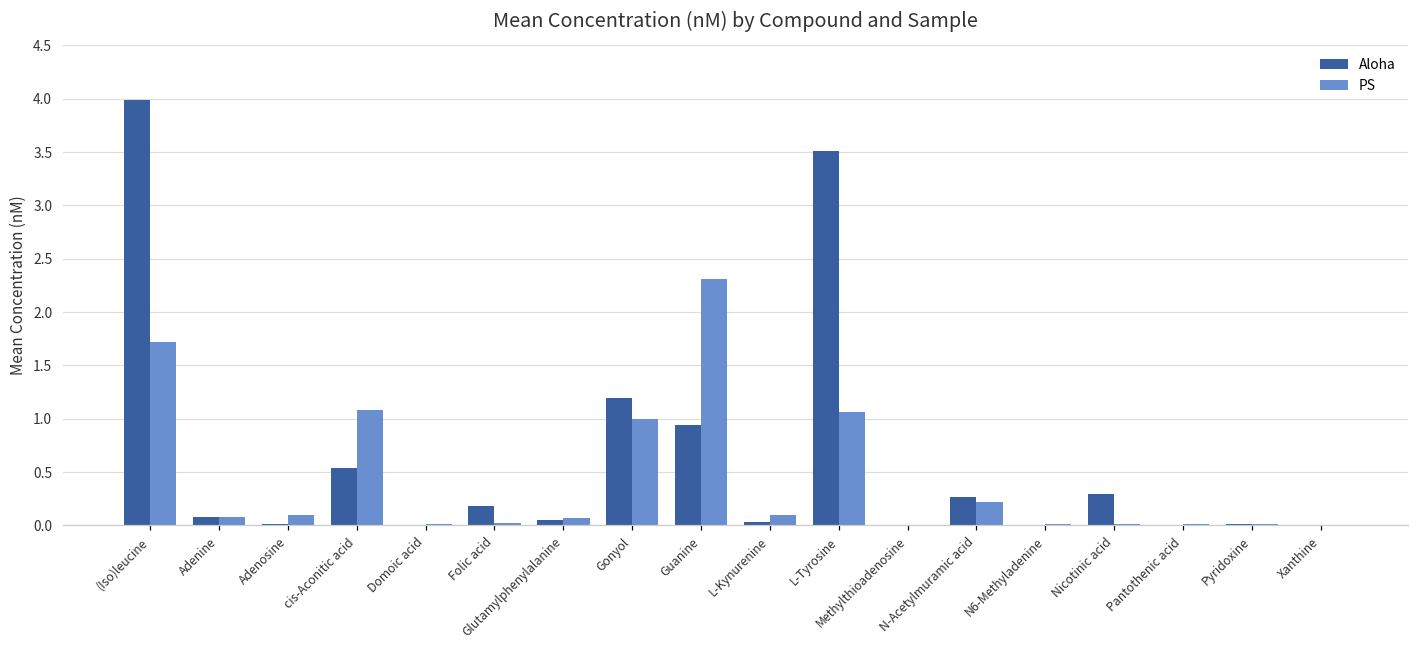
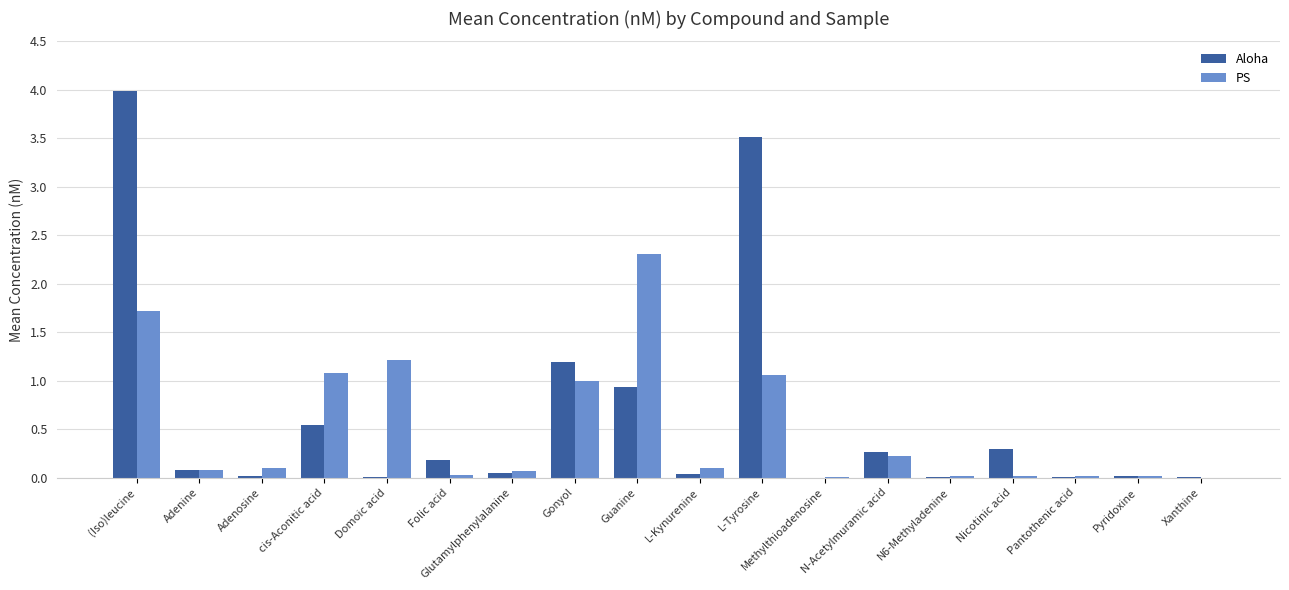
  {
    "Aloha": {
      "(Iso)leucine": 4.0,
      "Adenine": 0.1,
      "cis-Aconitic acid": 0.5,
      "Folic acid": 0.2,
      "Glutamylphenylalanine": 0.1,
      "Gonyol": 1.2,
      "Guanine": 0.9,
      "L-Kynurenine": 0.0,
      "L-Tyrosine": 3.5,
      "N-Acetylmuramic acid": 0.3,
      "Nicotinic acid": 0.3
    },
    "PS": {
      "(Iso)leucine": 1.7,
      "Adenine": 0.1,
      "Adenosine": 0.1,
      "cis-Aconitic acid": 1.1,
-     "Domoic acid": 0.0,
+     "Domoic acid": 1.2,
      "Glutamylphenylalanine": 0.1,
      "Gonyol": 1.0,
      "Guanine": 2.3,
      "L-Kynurenine": 0.1,
      "L-Tyrosine": 1.1,
      "N-Acetylmuramic acid": 0.2,
      "Xanthine": 0.0
    }
  }
